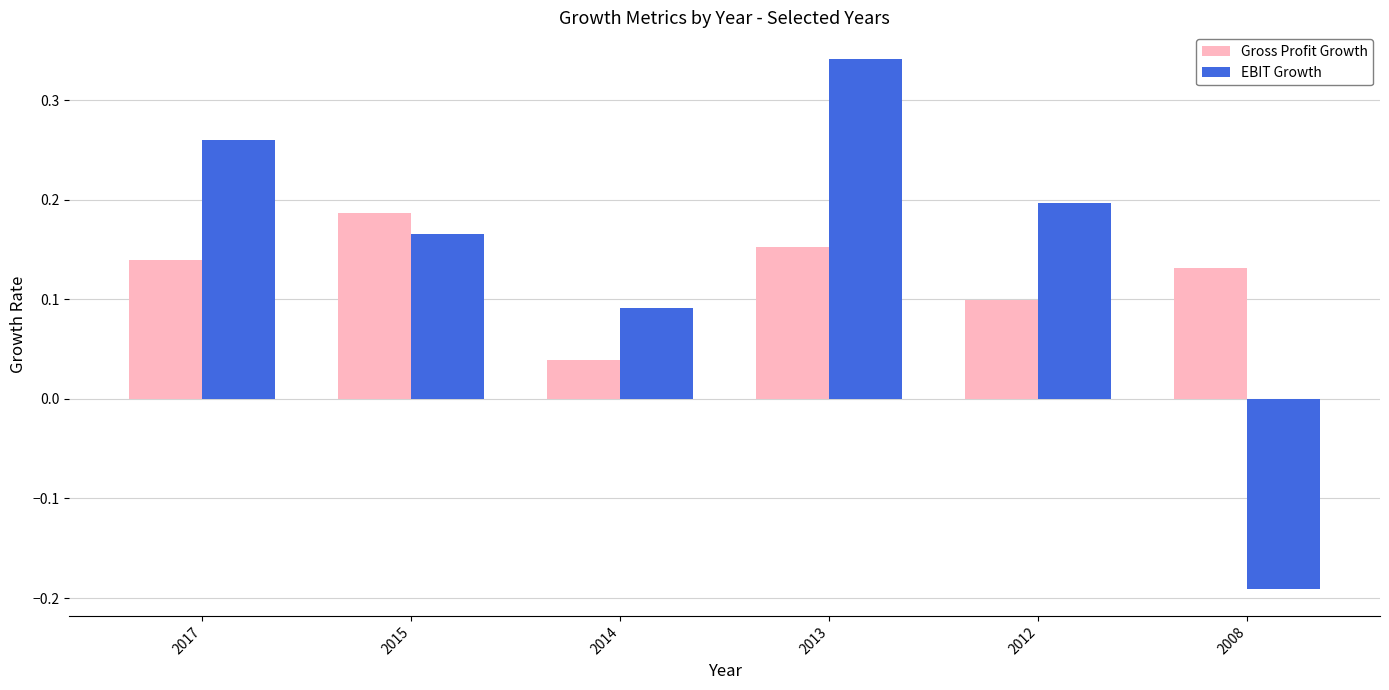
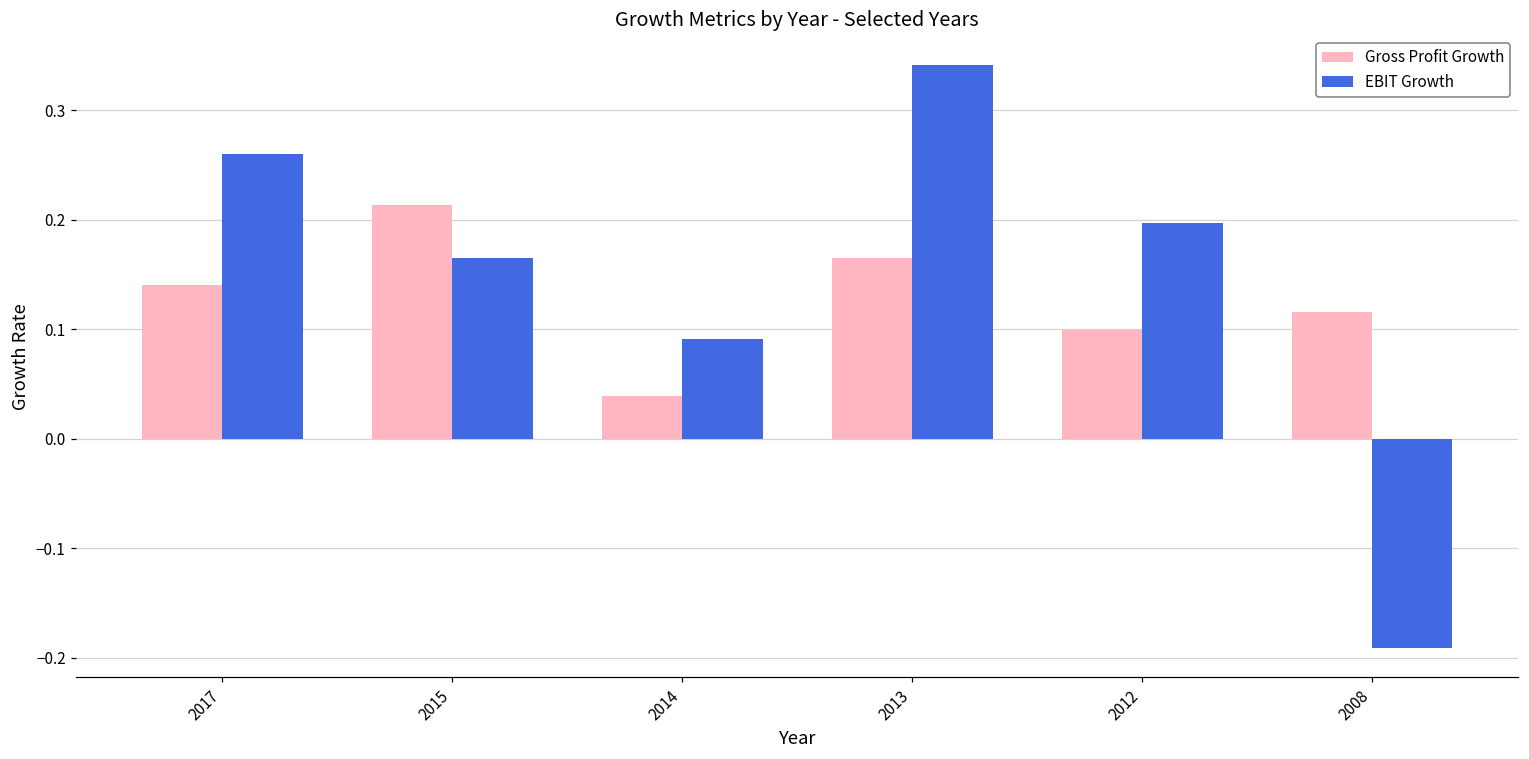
  {
    "Gross Profit Growth": {
      "2017": 0.14,
-     "2015": 0.19,
+     "2015": 0.21,
      "2014": 0.04,
-     "2013": 0.15,
+     "2013": 0.16,
      "2012": 0.10,
-     "2008": 0.13
+     "2008": 0.12
    },
    "EBIT Growth": {
      "2017": 0.26,
      "2015": 0.17,
      "2014": 0.09,
      "2013": 0.34,
      "2012": 0.20,
      "2008": -0.19
    }
  }
